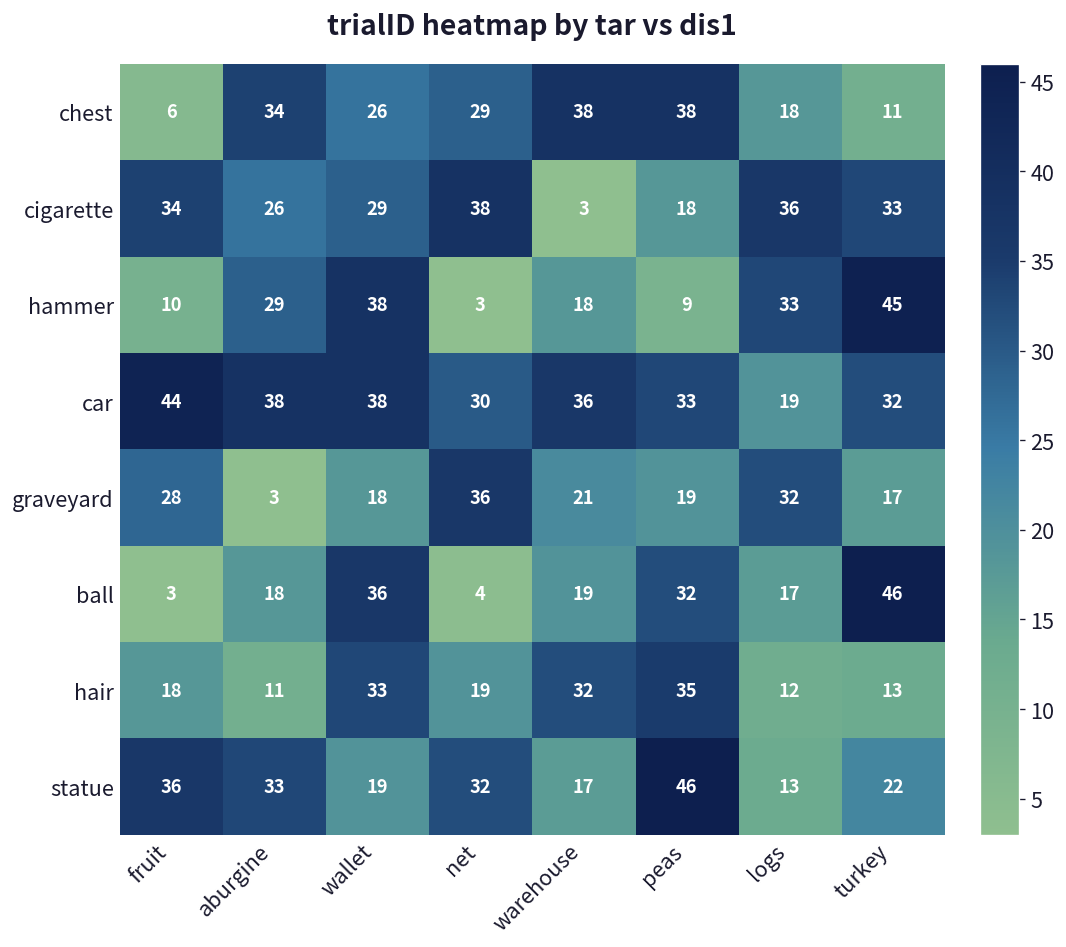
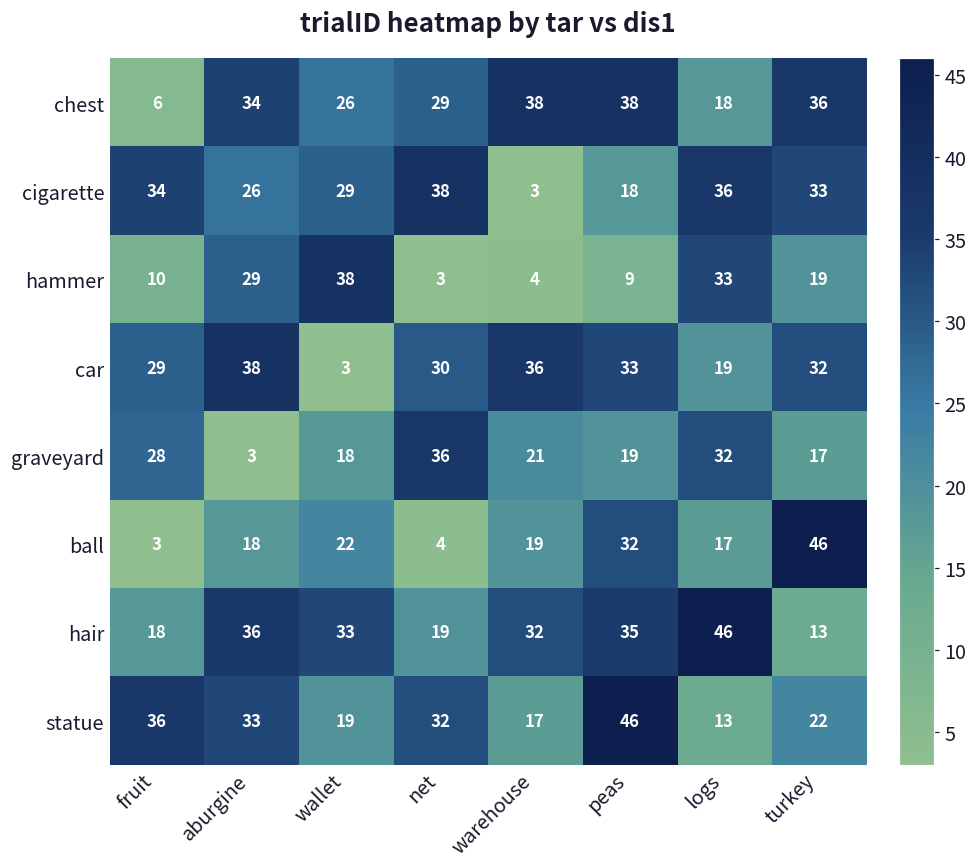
  {
    "chest": {
      "fruit": 6,
      "aburgine": 34,
      "wallet": 26,
      "net": 29,
      "warehouse": 38,
      "peas": 38,
      "logs": 18,
-     "turkey": 11
+     "turkey": 36
    },
    "cigarette": {
      "fruit": 34,
      "aburgine": 26,
      "wallet": 29,
      "net": 38,
      "warehouse": 3,
      "peas": 18,
      "logs": 36,
      "turkey": 33
    },
    "hammer": {
      "fruit": 10,
      "aburgine": 29,
      "wallet": 38,
      "net": 3,
-     "warehouse": 18,
+     "warehouse": 4,
      "peas": 9,
      "logs": 33,
-     "turkey": 45
+     "turkey": 19
    },
    "car": {
-     "fruit": 44,
+     "fruit": 29,
      "aburgine": 38,
-     "wallet": 38,
+     "wallet": 3,
      "net": 30,
      "warehouse": 36,
      "peas": 33,
      "logs": 19,
      "turkey": 32
    },
    "graveyard": {
      "fruit": 28,
      "aburgine": 3,
      "wallet": 18,
      "net": 36,
      "warehouse": 21,
      "peas": 19,
      "logs": 32,
      "turkey": 17
    },
    "ball": {
      "fruit": 3,
      "aburgine": 18,
-     "wallet": 36,
+     "wallet": 22,
      "net": 4,
      "warehouse": 19,
      "peas": 32,
      "logs": 17,
      "turkey": 46
    },
    "hair": {
      "fruit": 18,
-     "aburgine": 11,
+     "aburgine": 36,
      "wallet": 33,
      "net": 19,
      "warehouse": 32,
      "peas": 35,
-     "logs": 12,
+     "logs": 46,
      "turkey": 13
    },
    "statue": {
      "fruit": 36,
      "aburgine": 33,
      "wallet": 19,
      "net": 32,
      "warehouse": 17,
      "peas": 46,
      "logs": 13,
      "turkey": 22
    }
  }
